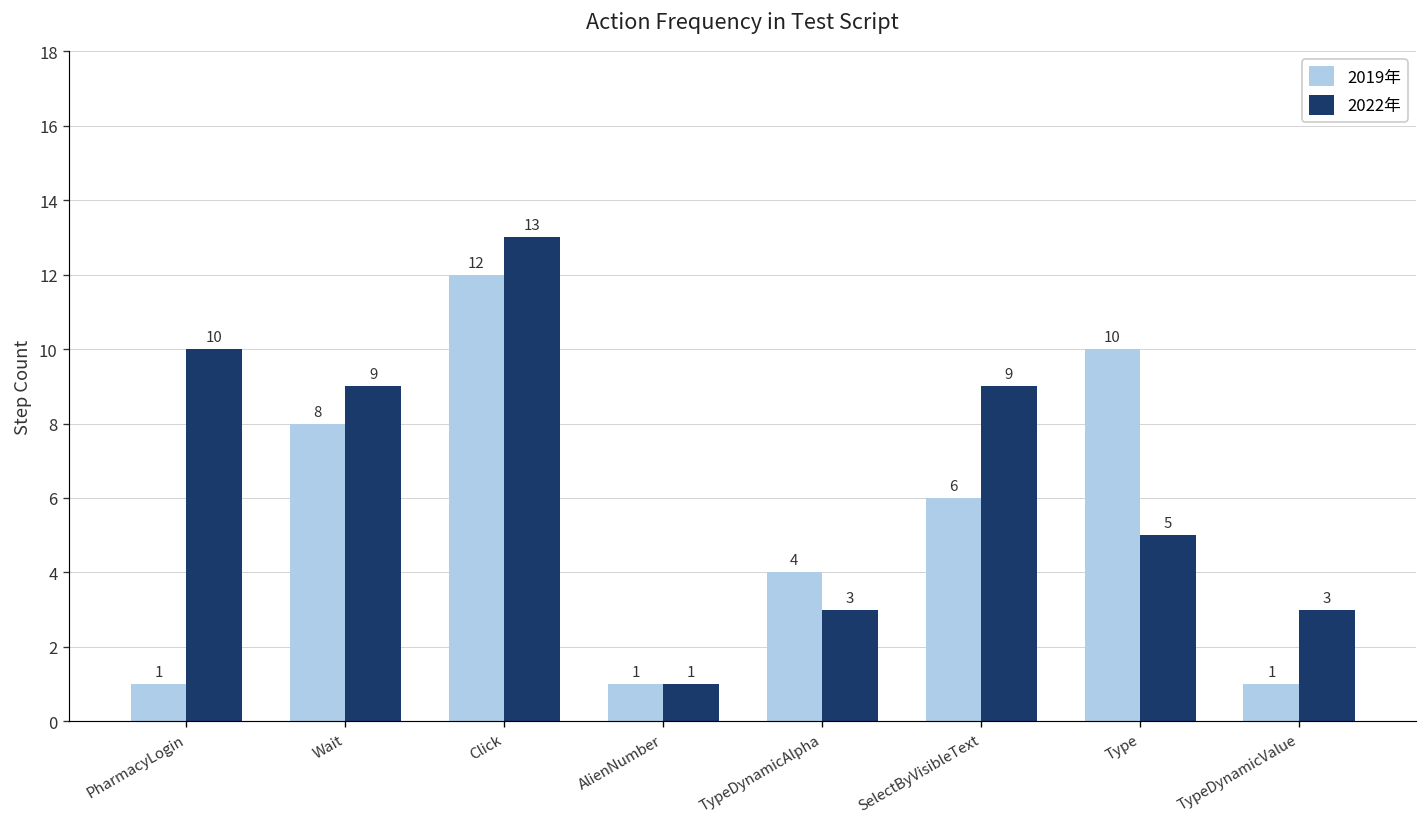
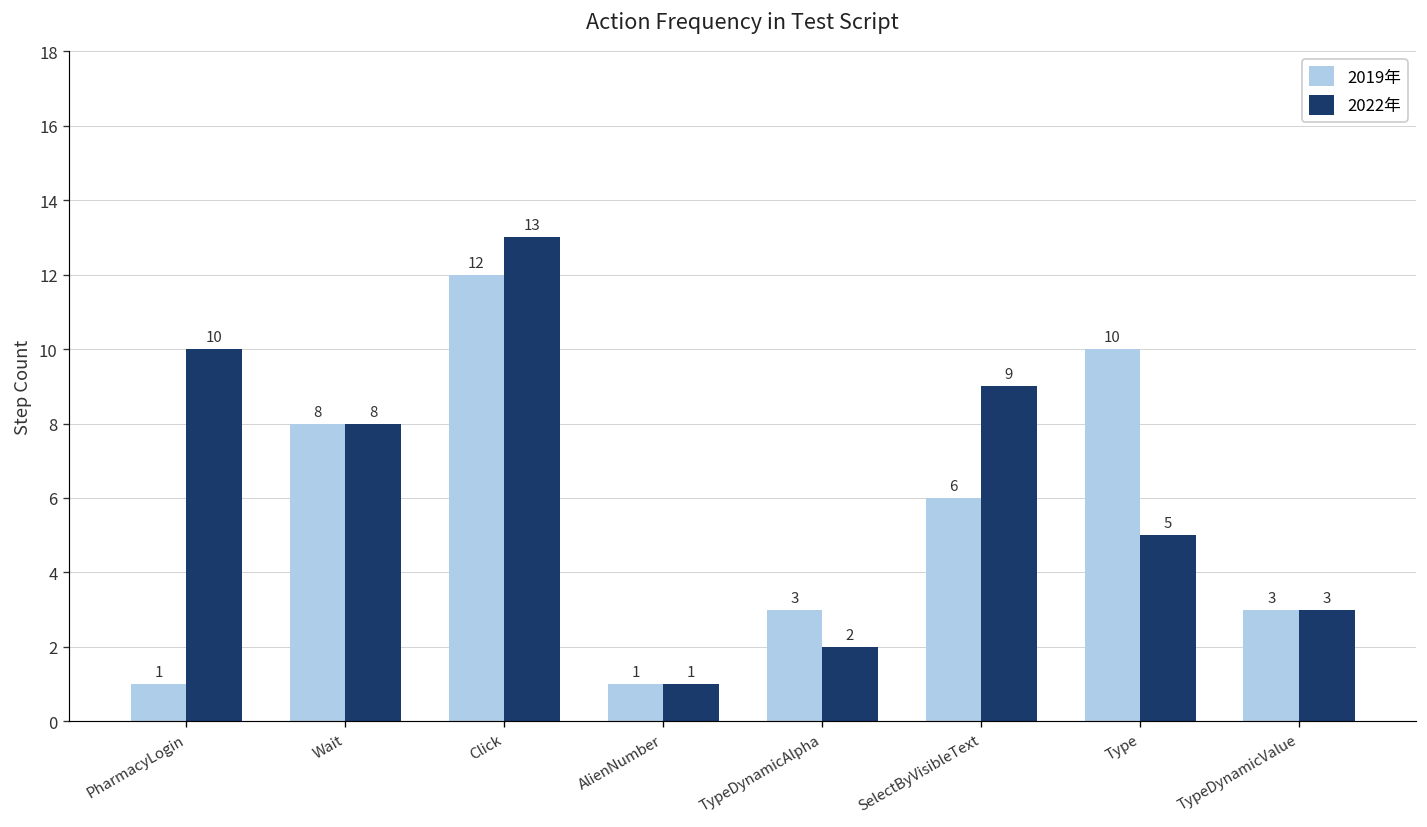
  {
    "2019年": {
      "PharmacyLogin": 1,
      "Wait": 8,
      "Click": 12,
      "AlienNumber": 1,
-     "TypeDynamicAlpha": 4,
+     "TypeDynamicAlpha": 3,
      "SelectByVisibleText": 6,
      "Type": 10,
-     "TypeDynamicValue": 1
+     "TypeDynamicValue": 3
    },
    "2022年": {
      "PharmacyLogin": 10,
-     "Wait": 9,
+     "Wait": 8,
      "Click": 13,
      "AlienNumber": 1,
-     "TypeDynamicAlpha": 3,
+     "TypeDynamicAlpha": 2,
      "SelectByVisibleText": 9,
      "Type": 5,
      "TypeDynamicValue": 3
    }
  }
